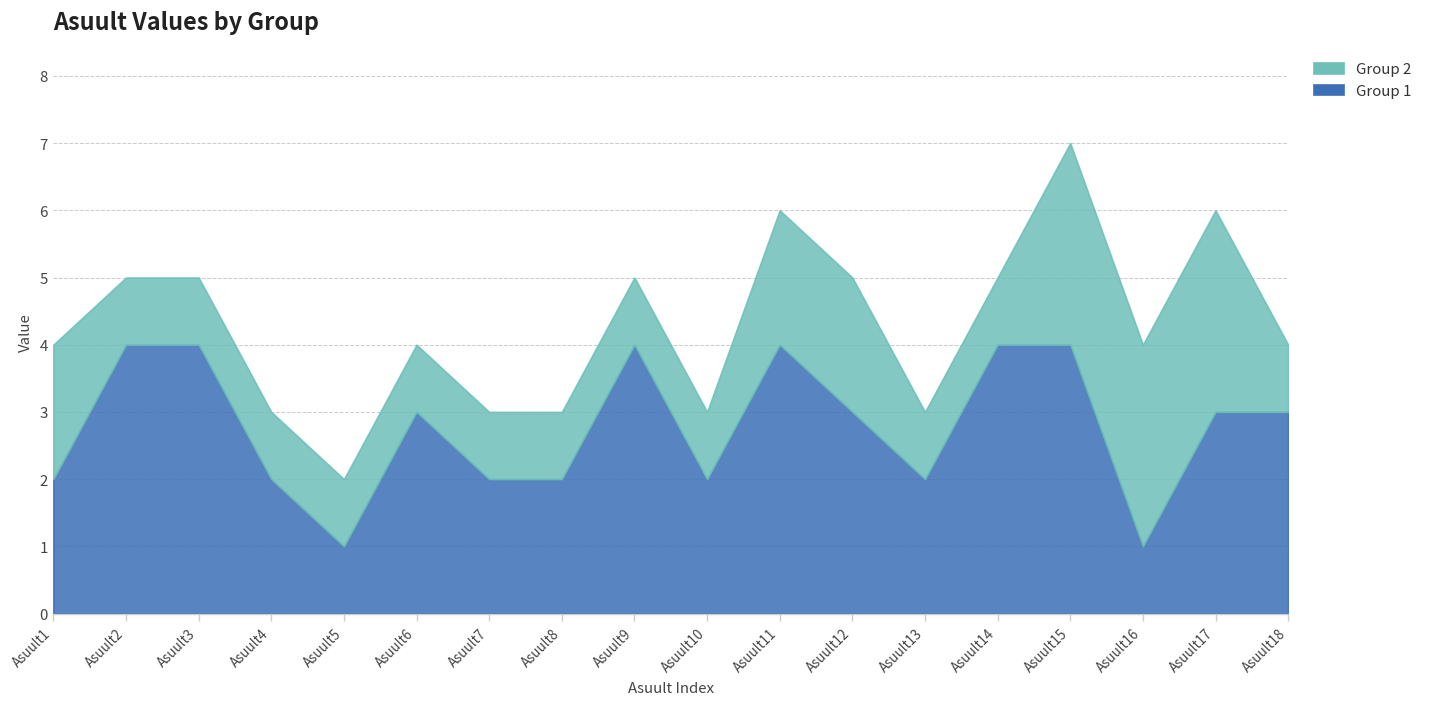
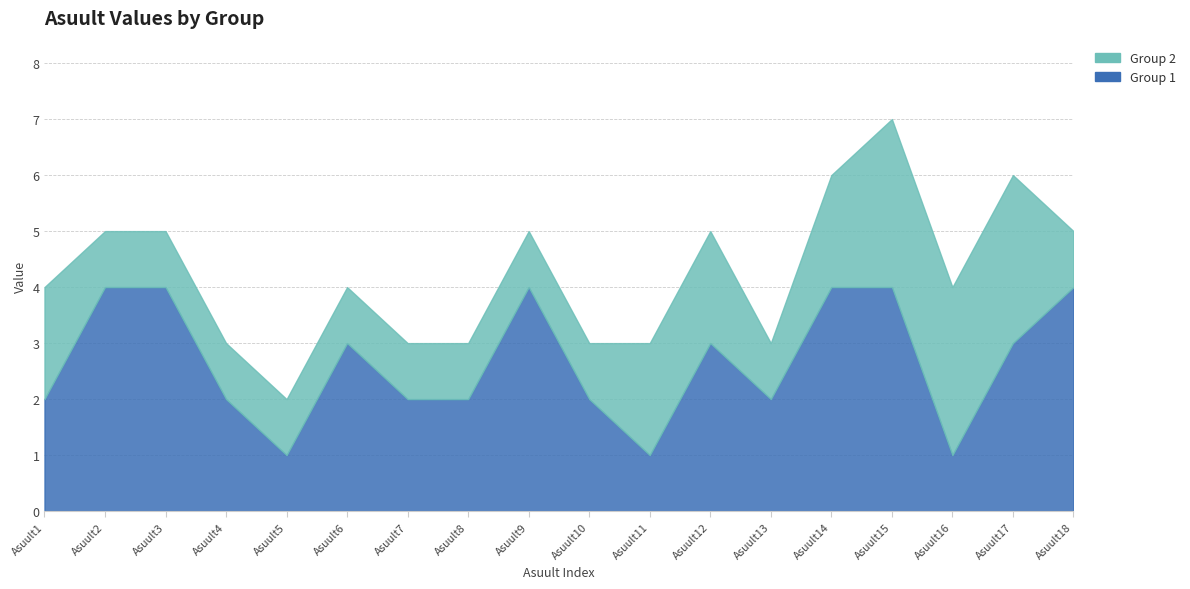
  {
    "Group 1": {
      "Asuult1": 2,
      "Asuult2": 4,
      "Asuult3": 4,
      "Asuult4": 2,
      "Asuult5": 1,
      "Asuult6": 3,
      "Asuult7": 2,
      "Asuult8": 2,
      "Asuult9": 4,
      "Asuult10": 2,
-     "Asuult11": 4,
+     "Asuult11": 1,
      "Asuult12": 3,
      "Asuult13": 2,
      "Asuult14": 4,
      "Asuult15": 4,
      "Asuult16": 1,
      "Asuult17": 3,
-     "Asuult18": 3
+     "Asuult18": 4
    },
    "Group 2": {
      "Asuult1": 2,
      "Asuult2": 1,
      "Asuult3": 1,
      "Asuult4": 1,
      "Asuult5": 1,
      "Asuult6": 1,
      "Asuult7": 1,
      "Asuult8": 1,
      "Asuult9": 1,
      "Asuult10": 1,
      "Asuult11": 2,
      "Asuult12": 2,
      "Asuult13": 1,
-     "Asuult14": 1,
+     "Asuult14": 2,
      "Asuult15": 3,
      "Asuult16": 3,
      "Asuult17": 3,
      "Asuult18": 1
    }
  }
